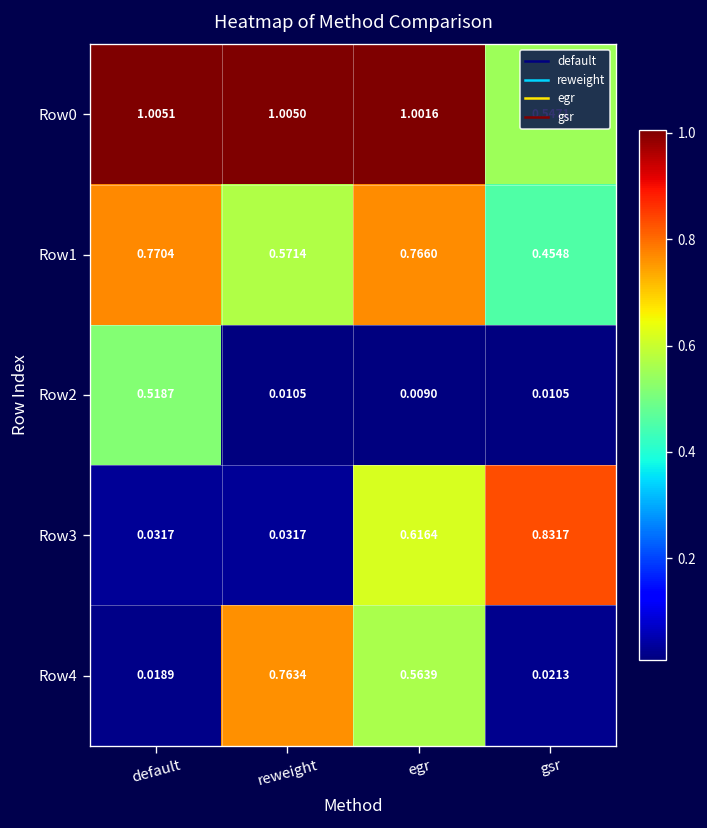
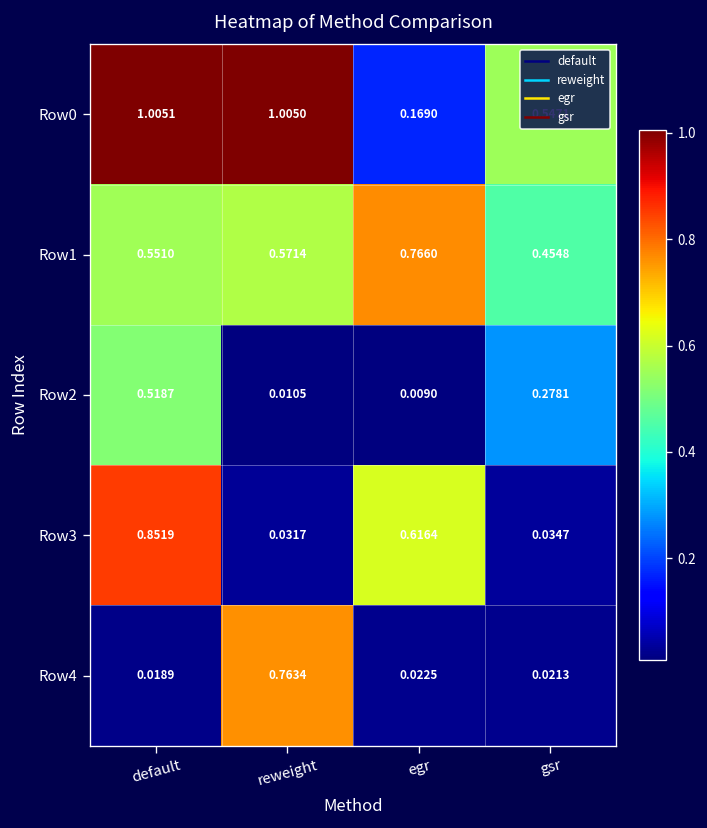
  {
    "Row0": {
      "default": 1.0051,
      "reweight": 1.0050,
-     "egr": 1.0016
+     "egr": 0.1690
    },
    "Row1": {
-     "default": 0.7704,
+     "default": 0.5510,
      "reweight": 0.5714,
      "egr": 0.7660,
      "gsr": 0.4548
    },
    "Row2": {
      "default": 0.5187,
      "reweight": 0.0105,
      "egr": 0.0090,
-     "gsr": 0.0105
+     "gsr": 0.2781
    },
    "Row3": {
-     "default": 0.0317,
+     "default": 0.8519,
      "reweight": 0.0317,
      "egr": 0.6164,
-     "gsr": 0.8317
+     "gsr": 0.0347
    },
    "Row4": {
      "default": 0.0189,
      "reweight": 0.7634,
-     "egr": 0.5639,
+     "egr": 0.0225,
      "gsr": 0.0213
    }
  }
